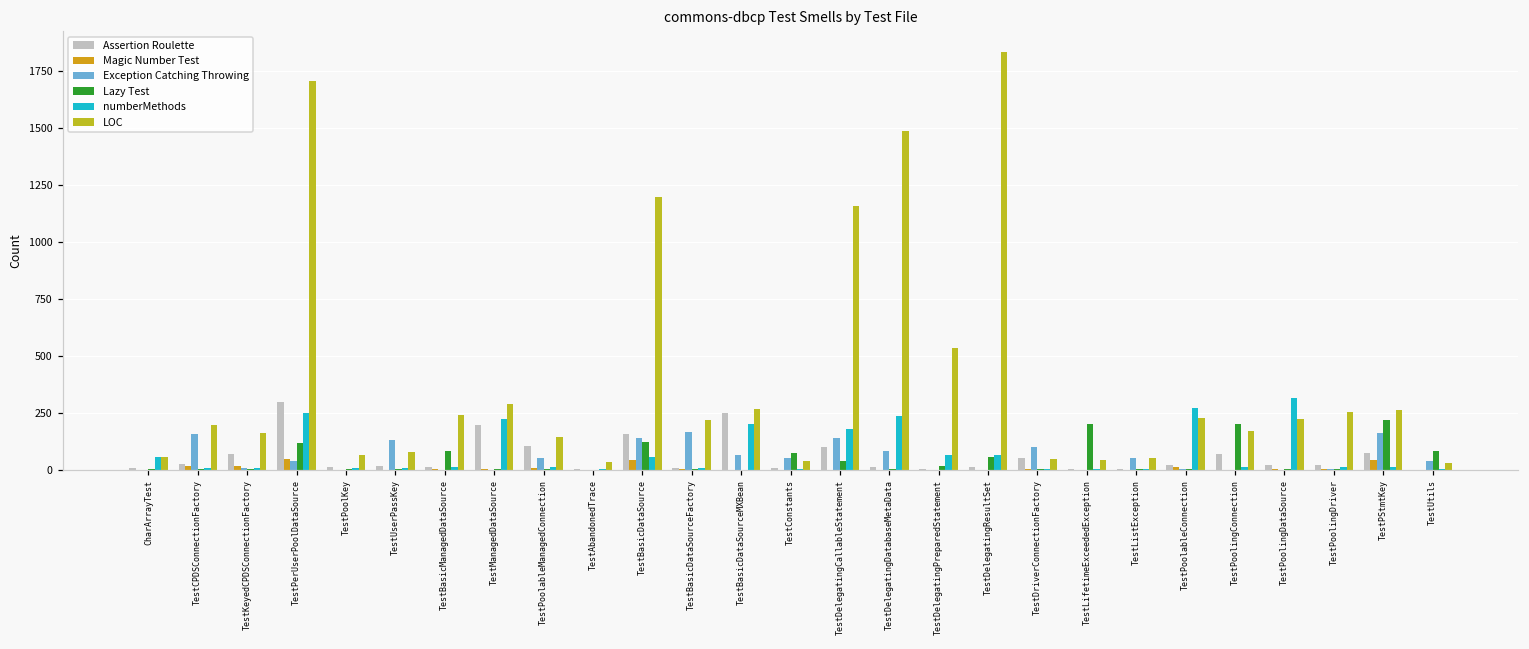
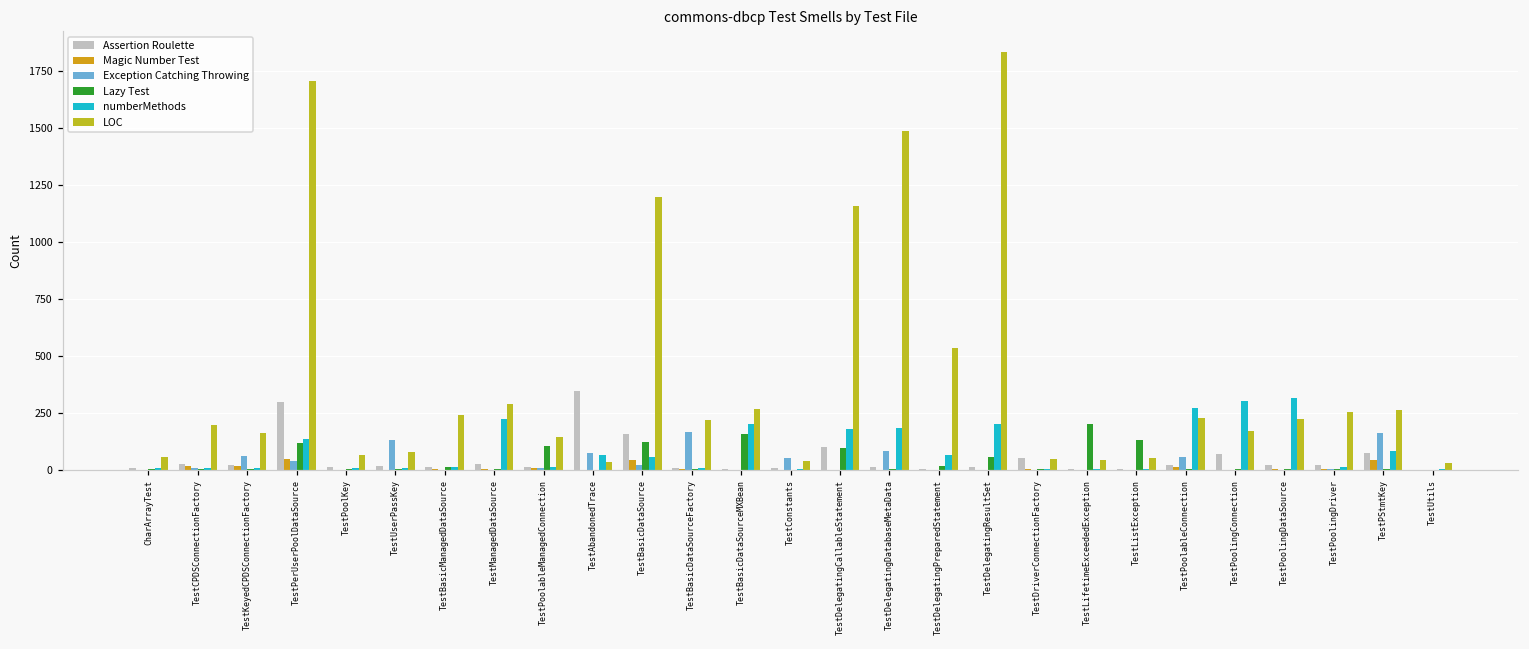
  {
    "Assertion Roulette": {
      "TestCPDSConnectionFactory": 20,
-     "TestKeyedCPDSConnectionFactory": 70,
+     "TestKeyedCPDSConnectionFactory": 20,
      "TestPerUserPoolDataSource": 300,
      "TestPoolKey": 10,
      "TestUserPassKey": 20,
-     "TestManagedDataSource": 190,
-     "TestPoolableManagedConnection": 100,
-     "TestAbandonedTrace": 0,
+     "TestManagedDataSource": 30,
+     "TestPoolableManagedConnection": 10,
+     "TestAbandonedTrace": 350,
      "TestBasicDataSource": 160,
-     "TestBasicDataSourceMXBean": 250,
+     "TestBasicDataSourceMXBean": 0,
      "TestDelegatingCallableStatement": 100,
      "TestDriverConnectionFactory": 50,
      "TestPoolableConnection": 20,
      "TestPoolingConnection": 70,
      "TestPoolingDataSource": 20,
      "TestPoolingDriver": 20,
      "TestPStmtKey": 70,
      "TestUtils": 0
    },
    "Exception Catching Throwing": {
      "CharArrayTest": 0,
-     "TestCPDSConnectionFactory": 160,
-     "TestKeyedCPDSConnectionFactory": 10,
+     "TestCPDSConnectionFactory": 10,
+     "TestKeyedCPDSConnectionFactory": 60,
      "TestPerUserPoolDataSource": 40,
      "TestPoolKey": 0,
      "TestUserPassKey": 130,
      "TestBasicManagedDataSource": 0,
      "TestManagedDataSource": 0,
-     "TestPoolableManagedConnection": 50,
-     "TestAbandonedTrace": 0,
-     "TestBasicDataSource": 140,
+     "TestPoolableManagedConnection": 10,
+     "TestAbandonedTrace": 80,
+     "TestBasicDataSource": 20,
      "TestBasicDataSourceFactory": 170,
-     "TestBasicDataSourceMXBean": 70,
+     "TestBasicDataSourceMXBean": 0,
      "TestConstants": 50,
-     "TestDelegatingCallableStatement": 140,
+     "TestDelegatingCallableStatement": 0,
      "TestDelegatingDatabaseMetaData": 80,
      "TestDelegatingPreparedStatement": 0,
      "TestDelegatingResultSet": 0,
-     "TestDriverConnectionFactory": 100,
+     "TestDriverConnectionFactory": 0,
      "TestLifetimeExceededException": 0,
-     "TestListException": 50,
-     "TestPoolableConnection": 0,
+     "TestListException": 0,
+     "TestPoolableConnection": 60,
      "TestPoolingConnection": 0,
      "TestPoolingDataSource": 0,
      "TestPStmtKey": 160,
-     "TestUtils": 40
+     "TestUtils": 0
    },
    "Lazy Test": {
      "TestPerUserPoolDataSource": 120,
-     "TestBasicManagedDataSource": 80,
-     "TestPoolableManagedConnection": 0,
+     "TestBasicManagedDataSource": 10,
+     "TestPoolableManagedConnection": 110,
      "TestAbandonedTrace": 0,
      "TestBasicDataSource": 120,
-     "TestBasicDataSourceMXBean": 0,
-     "TestConstants": 70,
-     "TestDelegatingCallableStatement": 40,
+     "TestBasicDataSourceMXBean": 160,
+     "TestConstants": 0,
+     "TestDelegatingCallableStatement": 90,
      "TestDelegatingPreparedStatement": 10,
      "TestDelegatingResultSet": 60,
      "TestLifetimeExceededException": 200,
-     "TestListException": 0,
-     "TestPoolingConnection": 200,
-     "TestPStmtKey": 220,
-     "TestUtils": 80
+     "TestListException": 130,
+     "TestPoolingConnection": 0,
+     "TestPStmtKey": 0,
+     "TestUtils": 0
    },
    "numberMethods": {
-     "CharArrayTest": 60,
-     "TestPerUserPoolDataSource": 250,
+     "CharArrayTest": 10,
+     "TestPerUserPoolDataSource": 130,
      "TestBasicManagedDataSource": 10,
      "TestManagedDataSource": 220,
-     "TestAbandonedTrace": 0,
+     "TestAbandonedTrace": 60,
      "TestBasicDataSource": 50,
      "TestBasicDataSourceMXBean": 200,
      "TestDelegatingCallableStatement": 180,
-     "TestDelegatingDatabaseMetaData": 240,
+     "TestDelegatingDatabaseMetaData": 180,
      "TestDelegatingPreparedStatement": 70,
-     "TestDelegatingResultSet": 60,
+     "TestDelegatingResultSet": 200,
      "TestPoolableConnection": 270,
-     "TestPoolingConnection": 10,
+     "TestPoolingConnection": 300,
      "TestPoolingDataSource": 310,
-     "TestPStmtKey": 10
+     "TestPStmtKey": 80
    }
  }
